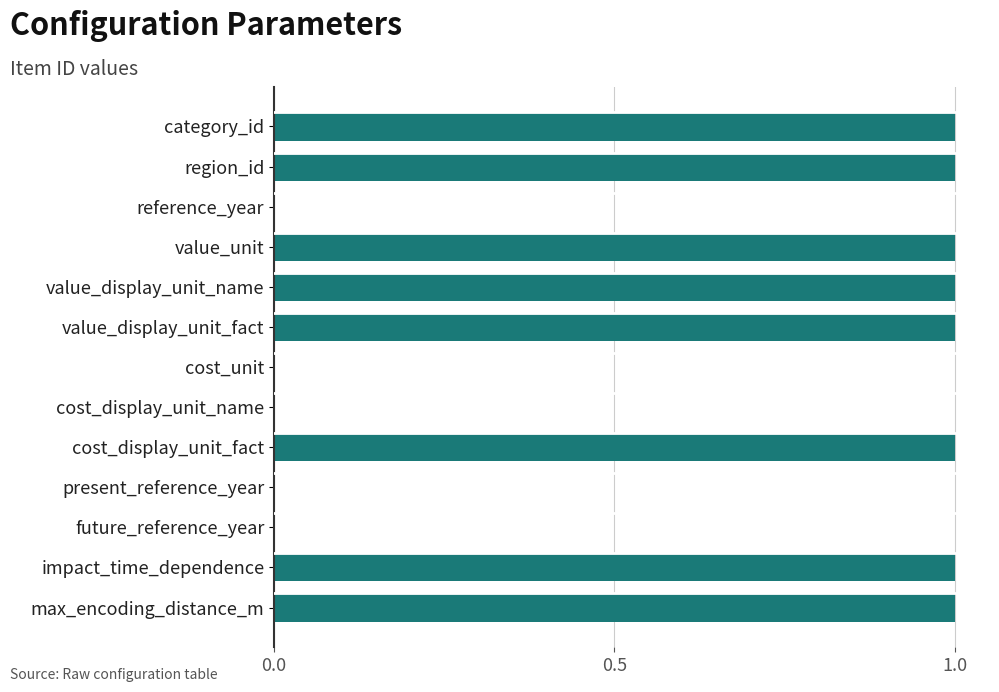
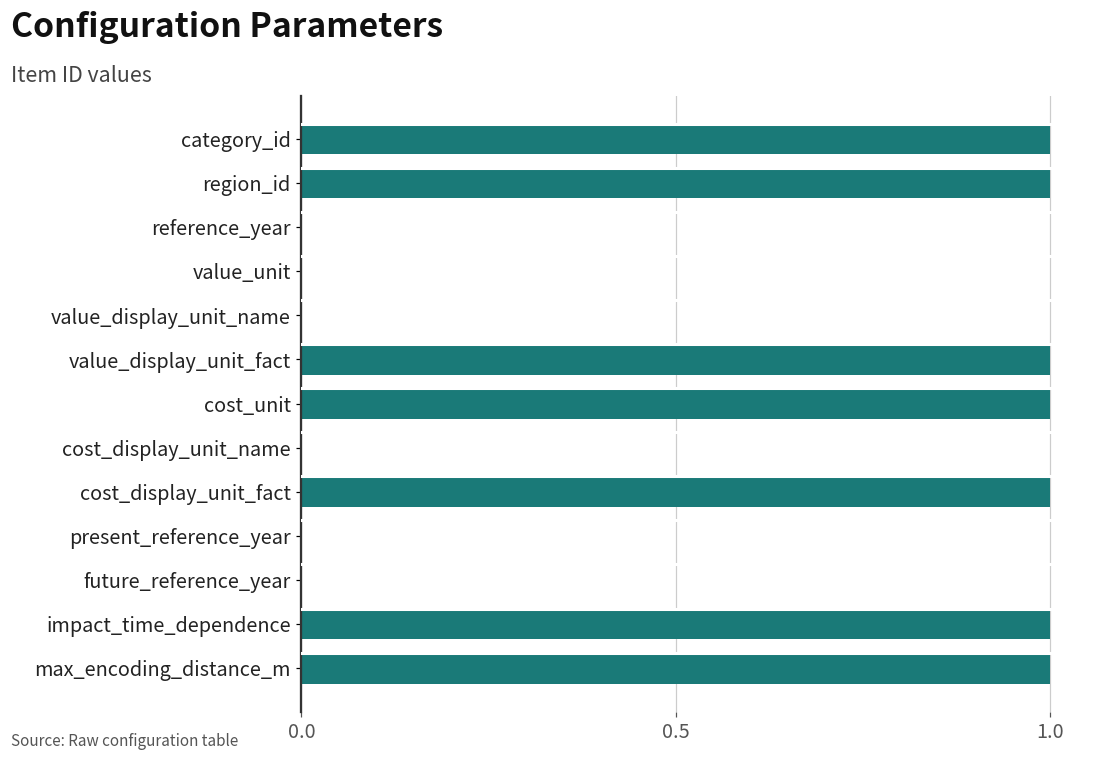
  {
    "category_id": 1,
    "region_id": 1,
    "reference_year": 0,
-   "value_unit": 1,
-   "value_display_unit_name": 1,
+   "value_unit": 0,
+   "value_display_unit_name": 0,
    "value_display_unit_fact": 1,
-   "cost_unit": 0,
+   "cost_unit": 1,
    "cost_display_unit_name": 0,
    "cost_display_unit_fact": 1,
    "present_reference_year": 0,
    "future_reference_year": 0,
    "impact_time_dependence": 1,
    "max_encoding_distance_m": 1
  }
